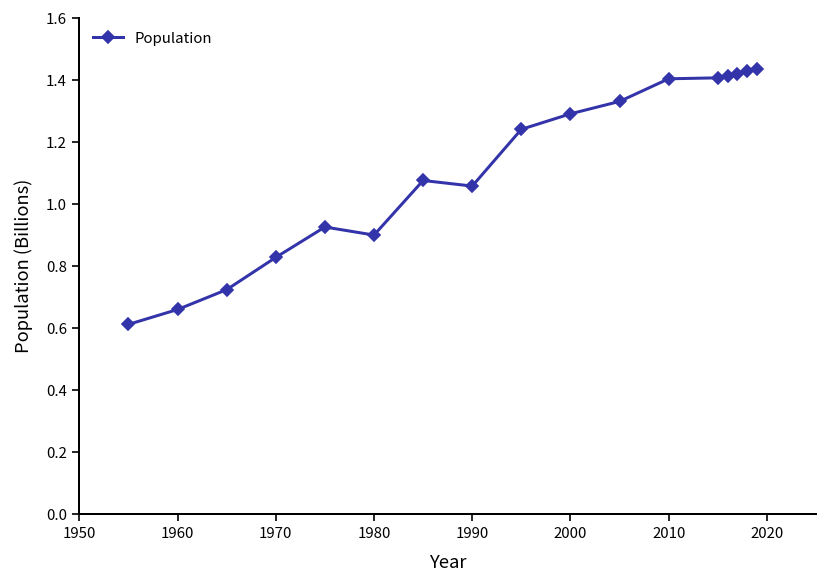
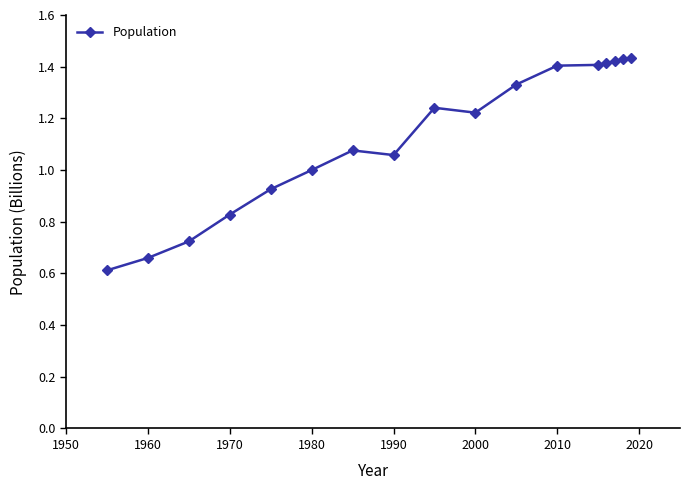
  {
    "1960": 0.66,
    "1970": 0.83,
-   "1980": 0.9,
+   "1980": 1.0,
    "1990": 1.06,
-   "2000": 1.29,
+   "2000": 1.22,
    "2010": 1.40
  }
